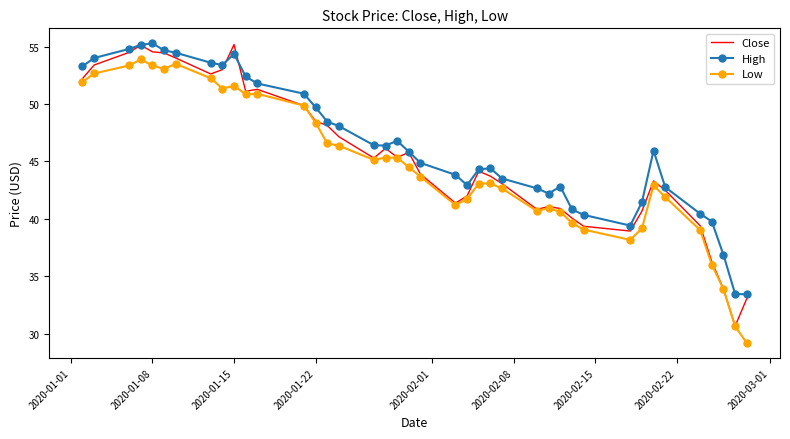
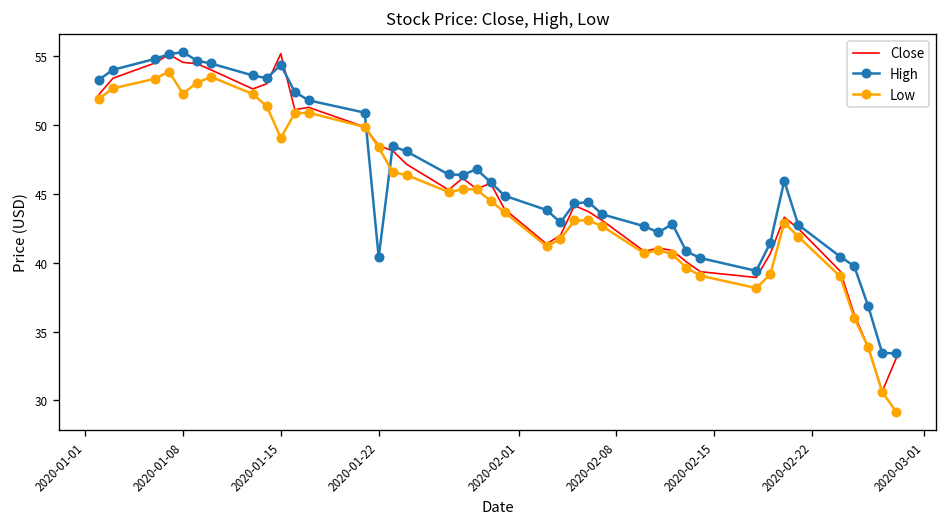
  {
    "Close": {
      "2020-01-08": 54.6,
      "2020-01-15": 55.2
    },
    "High": {
      "2020-01-08": 55.3,
      "2020-01-15": 54.4,
-     "2020-01-22": 49.7
+     "2020-01-22": 40.4
    },
    "Low": {
-     "2020-01-08": 53.4,
-     "2020-01-15": 51.6
+     "2020-01-08": 52.3,
+     "2020-01-15": 49.1
    }
  }
